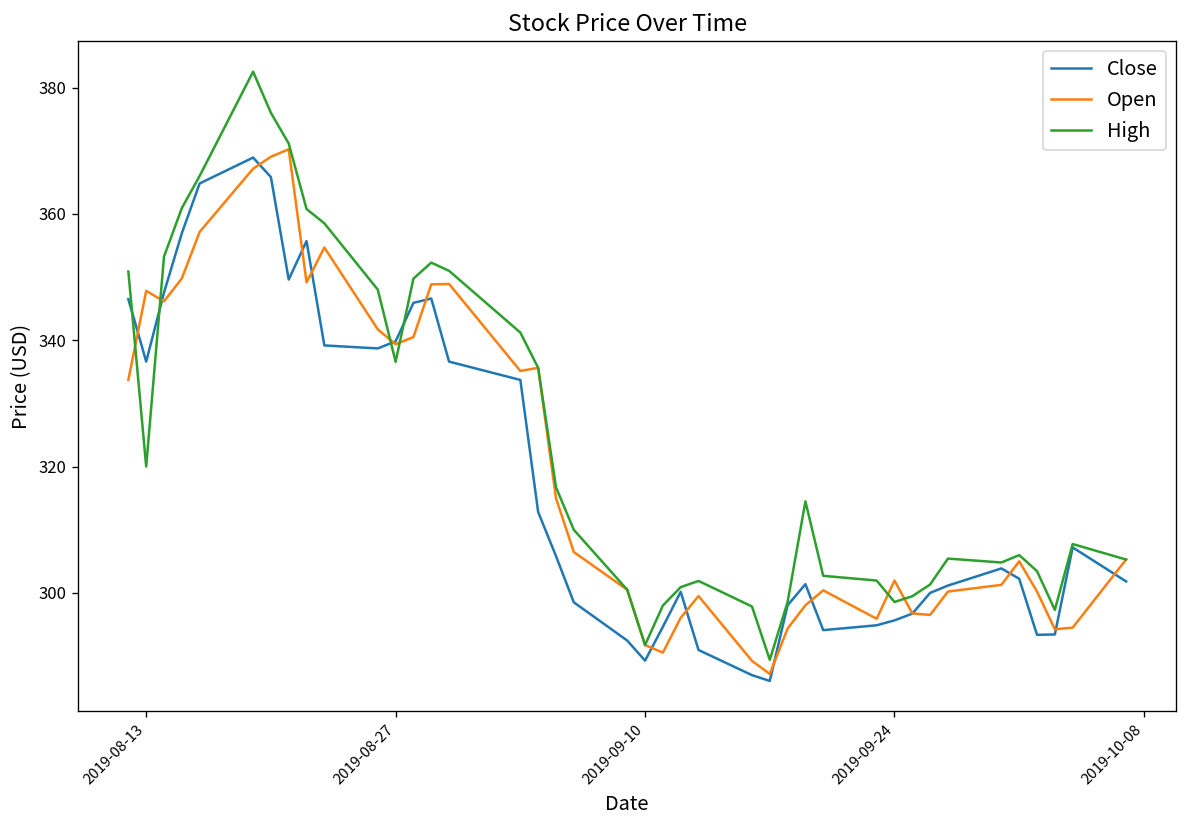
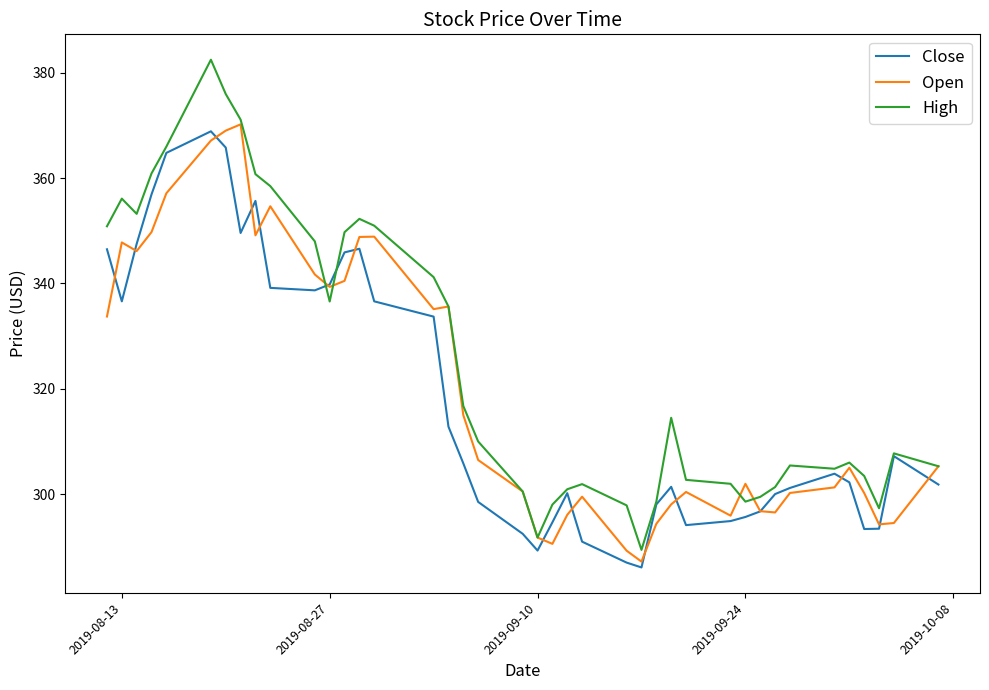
  {
    "Close": {
      "2019-08-13": 337,
      "2019-09-10": 289,
      "2019-09-24": 296
    },
    "Open": {
      "2019-08-13": 348,
      "2019-09-24": 302
    },
    "High": {
-     "2019-08-13": 320,
+     "2019-08-13": 356,
      "2019-08-27": 337,
      "2019-09-24": 299
    }
  }
